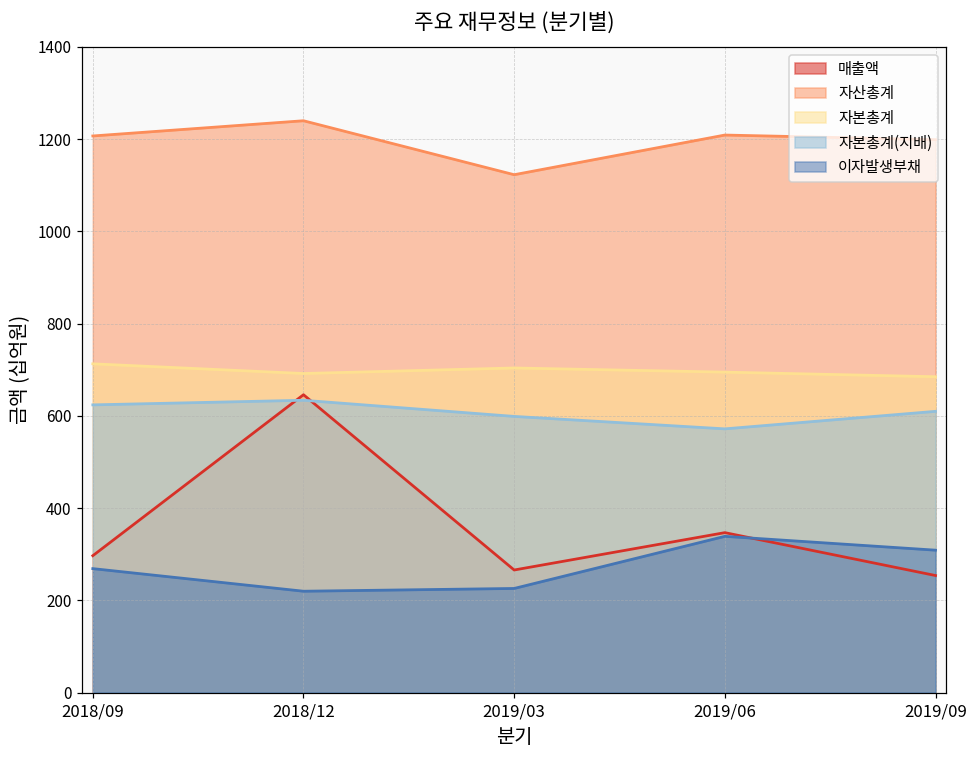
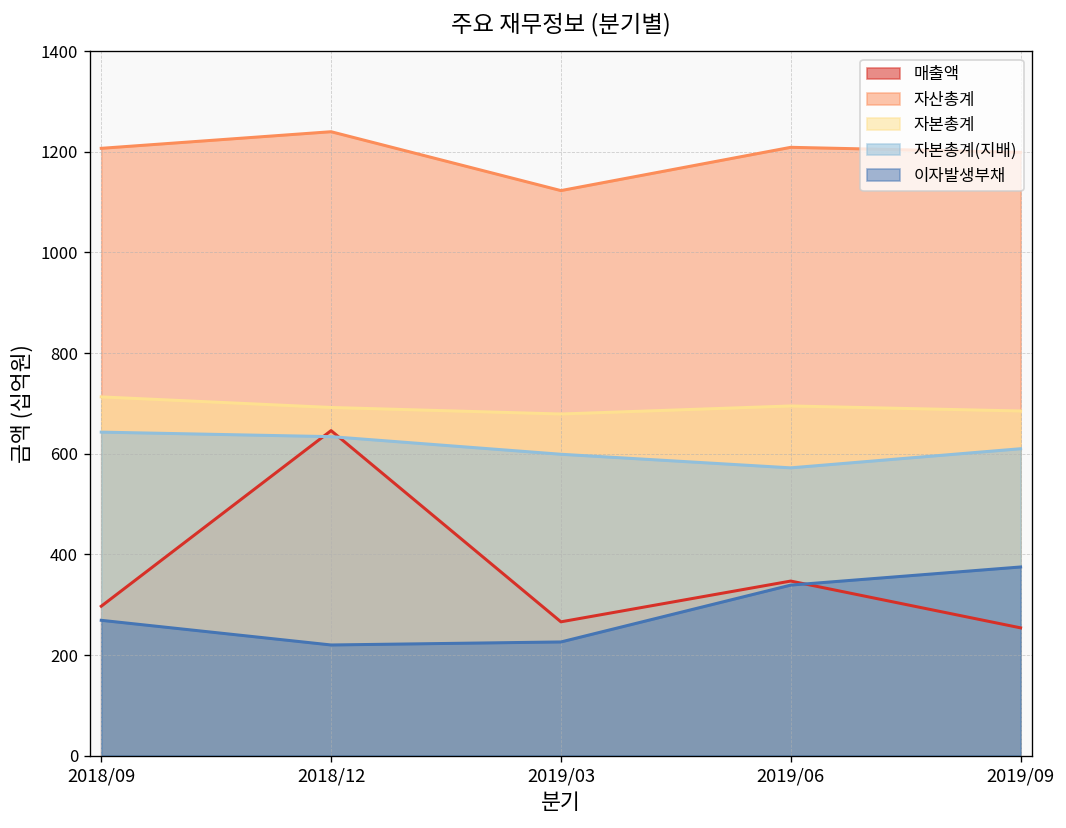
  {
    "매출액": {
      "2018/09": 300,
      "2018/12": 650,
      "2019/03": 270,
      "2019/06": 350,
      "2019/09": 250
    },
    "자산총계": {
      "2018/09": 1210,
      "2018/12": 1240,
      "2019/03": 1120,
      "2019/06": 1210
    },
    "자본총계": {
      "2018/09": 710,
      "2018/12": 690,
-     "2019/03": 700,
+     "2019/03": 680,
      "2019/06": 700,
      "2019/09": 690
    },
    "자본총계(지배)": {
-     "2018/09": 620,
+     "2018/09": 640,
      "2018/12": 630,
      "2019/03": 600,
      "2019/06": 570,
      "2019/09": 610
    },
    "이자발생부채": {
      "2018/09": 270,
      "2018/12": 220,
      "2019/03": 230,
      "2019/06": 340,
-     "2019/09": 310
+     "2019/09": 380
    }
  }
